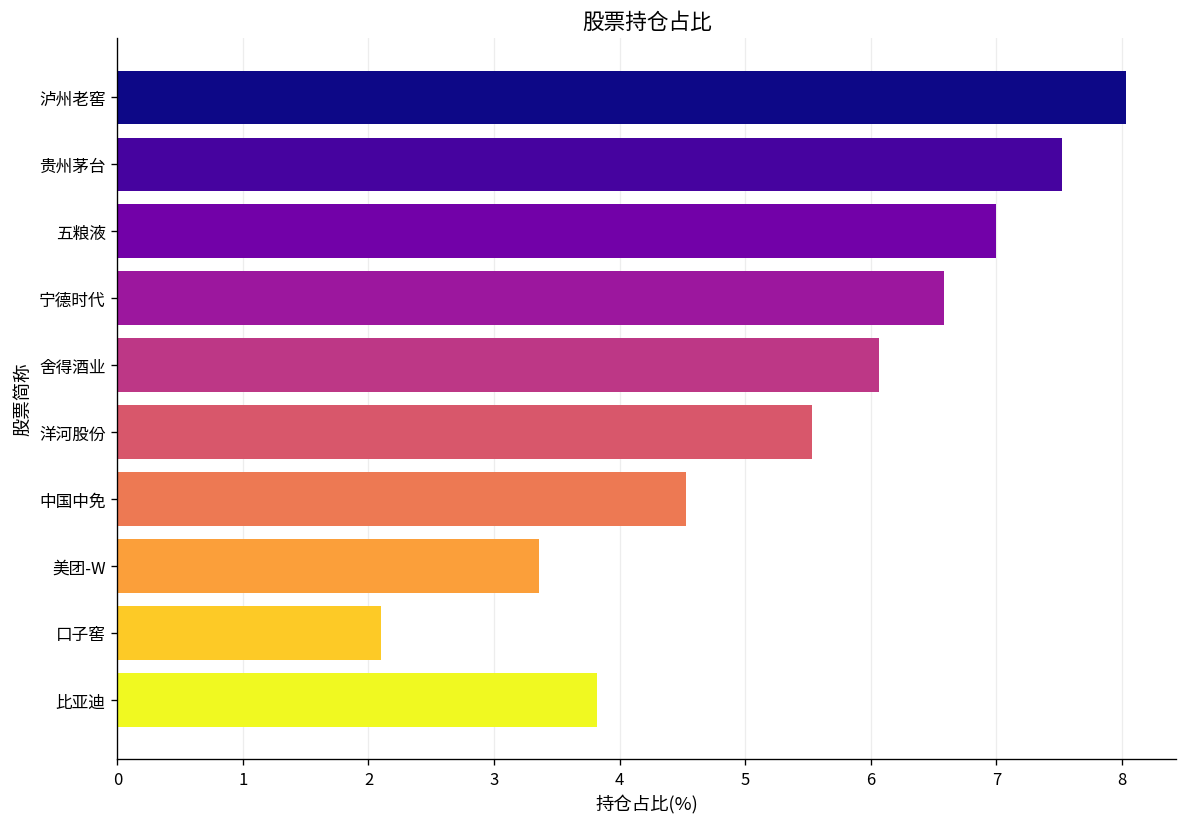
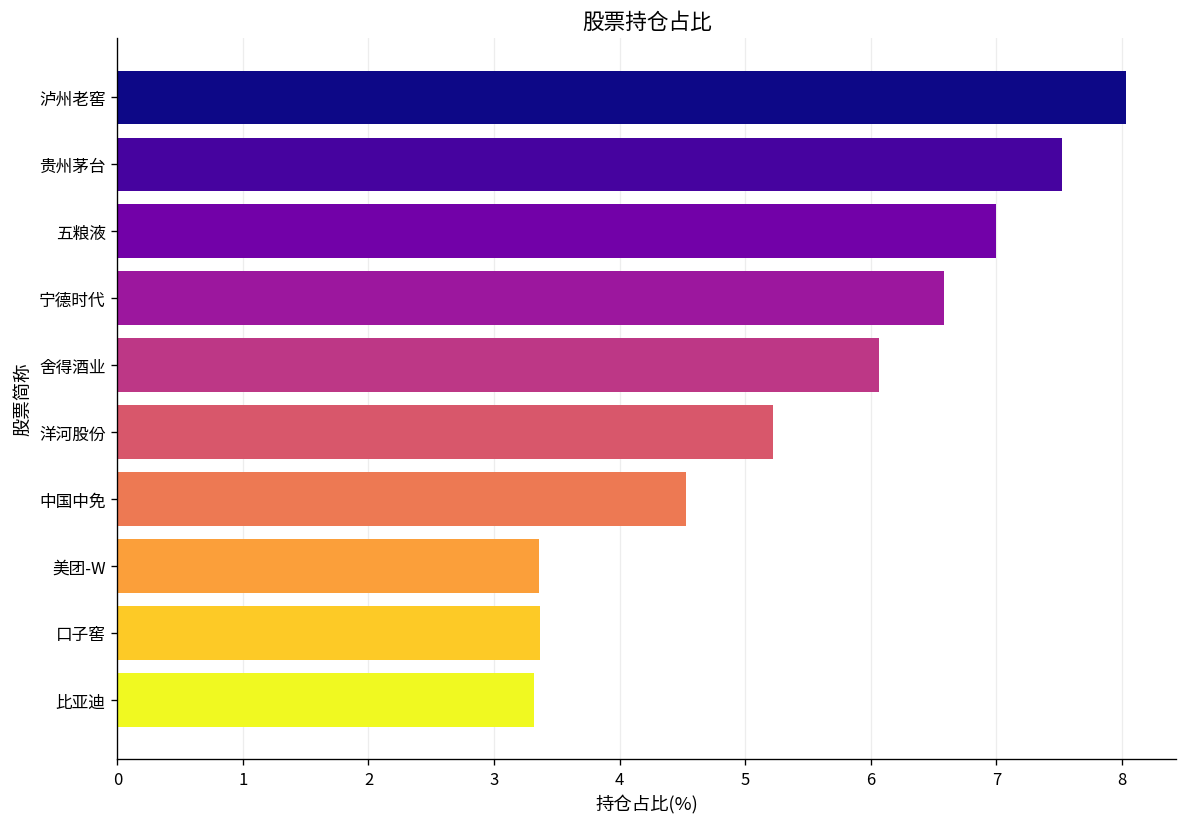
  {
    "泸州老窖": 8.03,
    "贵州茅台": 7.52,
    "五粮液": 7.00,
    "宁德时代": 6.58,
    "舍得酒业": 6.07,
-   "洋河股份": 5.53,
+   "洋河股份": 5.22,
    "中国中免": 4.53,
    "美团-W": 3.36,
-   "口子窖": 2.10,
-   "比亚迪": 3.82
+   "口子窖": 3.37,
+   "比亚迪": 3.32
  }
